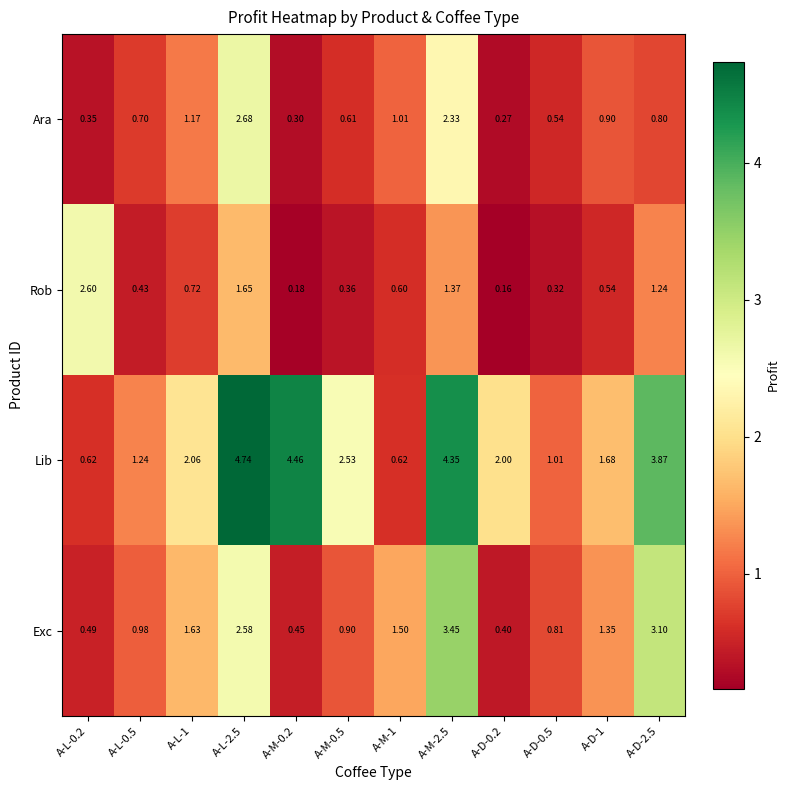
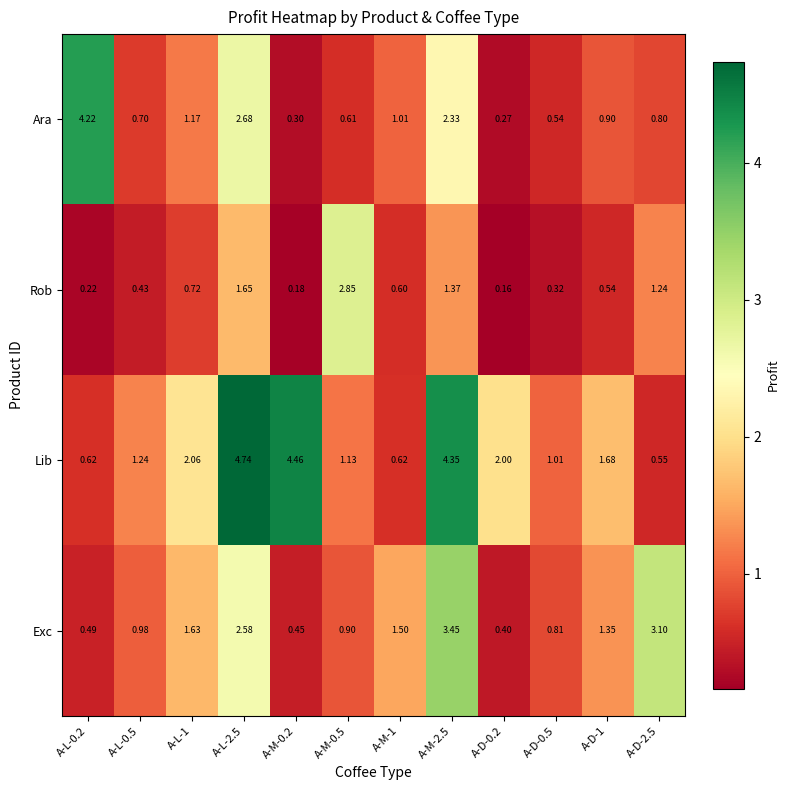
  {
    "Ara": {
-     "A-L-0.2": 0.35,
+     "A-L-0.2": 4.22,
      "A-L-0.5": 0.70,
      "A-L-1": 1.17,
      "A-L-2.5": 2.68,
      "A-M-0.2": 0.30,
      "A-M-0.5": 0.61,
      "A-M-1": 1.01,
      "A-M-2.5": 2.33,
      "A-D-0.2": 0.27,
      "A-D-0.5": 0.54,
      "A-D-1": 0.90,
      "A-D-2.5": 0.80
    },
    "Rob": {
-     "A-L-0.2": 2.60,
+     "A-L-0.2": 0.22,
      "A-L-0.5": 0.43,
      "A-L-1": 0.72,
      "A-L-2.5": 1.65,
      "A-M-0.2": 0.18,
-     "A-M-0.5": 0.36,
+     "A-M-0.5": 2.85,
      "A-M-1": 0.60,
      "A-M-2.5": 1.37,
      "A-D-0.2": 0.16,
      "A-D-0.5": 0.32,
      "A-D-1": 0.54,
      "A-D-2.5": 1.24
    },
    "Lib": {
      "A-L-0.2": 0.62,
      "A-L-0.5": 1.24,
      "A-L-1": 2.06,
      "A-L-2.5": 4.74,
      "A-M-0.2": 4.46,
-     "A-M-0.5": 2.53,
+     "A-M-0.5": 1.13,
      "A-M-1": 0.62,
      "A-M-2.5": 4.35,
      "A-D-0.2": 2.00,
      "A-D-0.5": 1.01,
      "A-D-1": 1.68,
-     "A-D-2.5": 3.87
+     "A-D-2.5": 0.55
    },
    "Exc": {
      "A-L-0.2": 0.49,
      "A-L-0.5": 0.98,
      "A-L-1": 1.63,
      "A-L-2.5": 2.58,
      "A-M-0.2": 0.45,
      "A-M-0.5": 0.90,
      "A-M-1": 1.50,
      "A-M-2.5": 3.45,
      "A-D-0.2": 0.40,
      "A-D-0.5": 0.81,
      "A-D-1": 1.35,
      "A-D-2.5": 3.10
    }
  }
